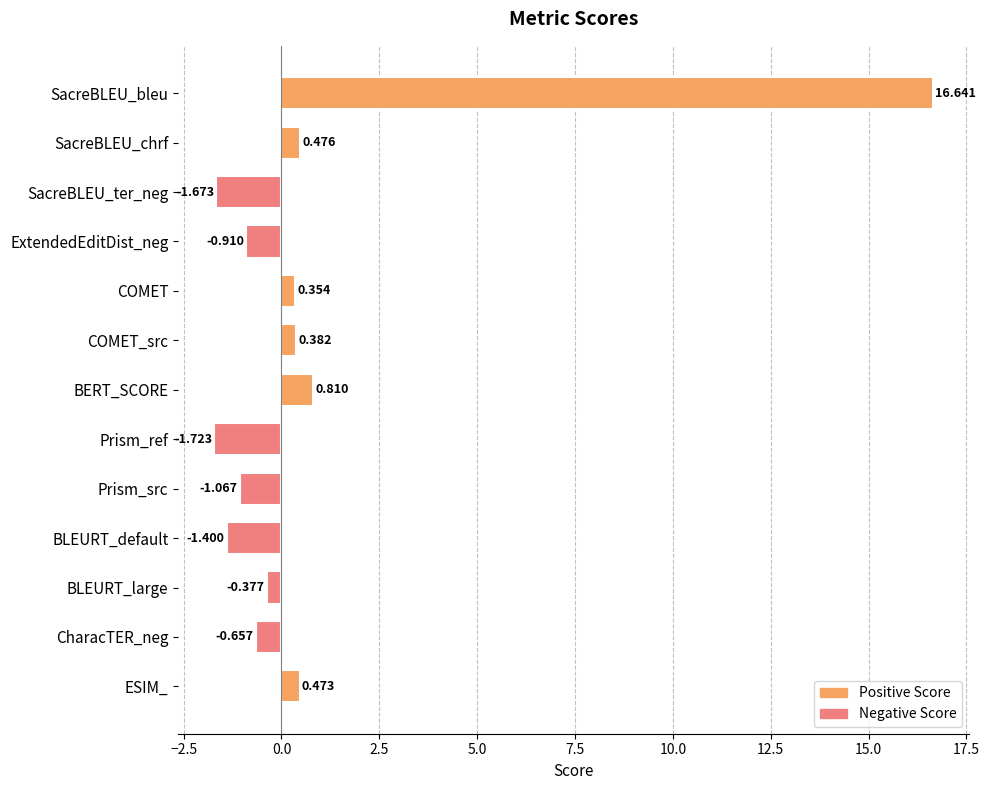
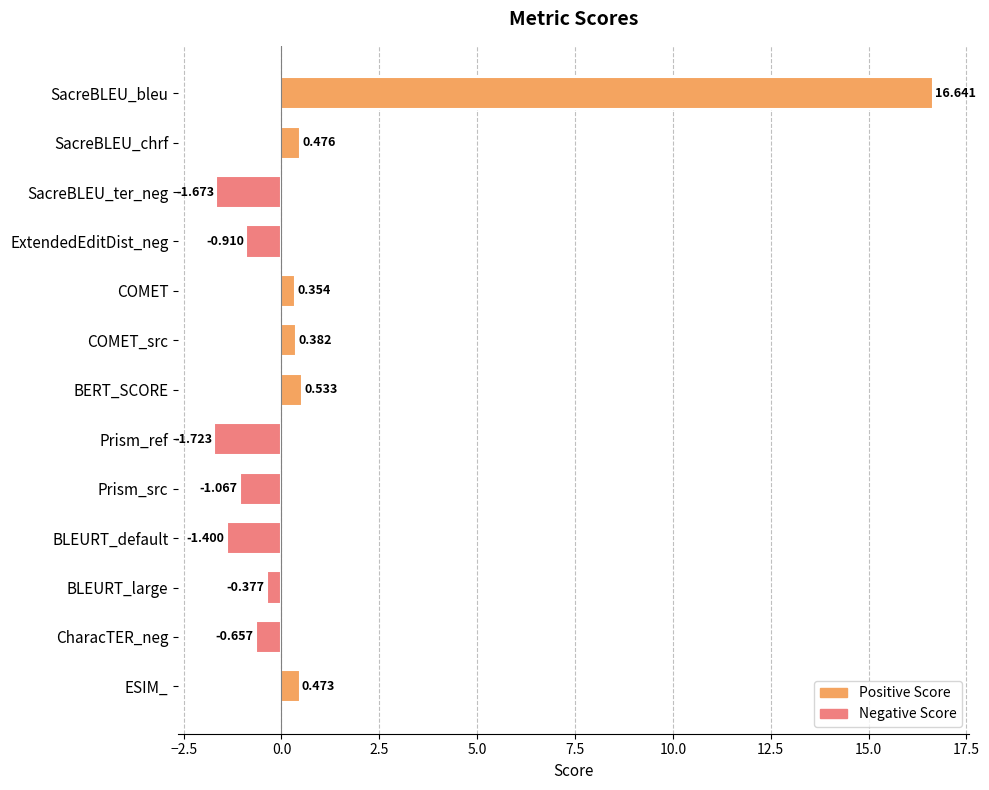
  {
    "SacreBLEU_bleu": 16.641,
    "SacreBLEU_chrf": 0.476,
    "SacreBLEU_ter_neg": -1.673,
    "ExtendedEditDist_neg": -0.910,
    "COMET": 0.354,
    "COMET_src": 0.382,
-   "BERT_SCORE": 0.810,
+   "BERT_SCORE": 0.533,
    "Prism_ref": -1.723,
    "Prism_src": -1.067,
    "BLEURT_default": -1.400,
    "BLEURT_large": -0.377,
    "CharacTER_neg": -0.657,
    "ESIM_": 0.473
  }
